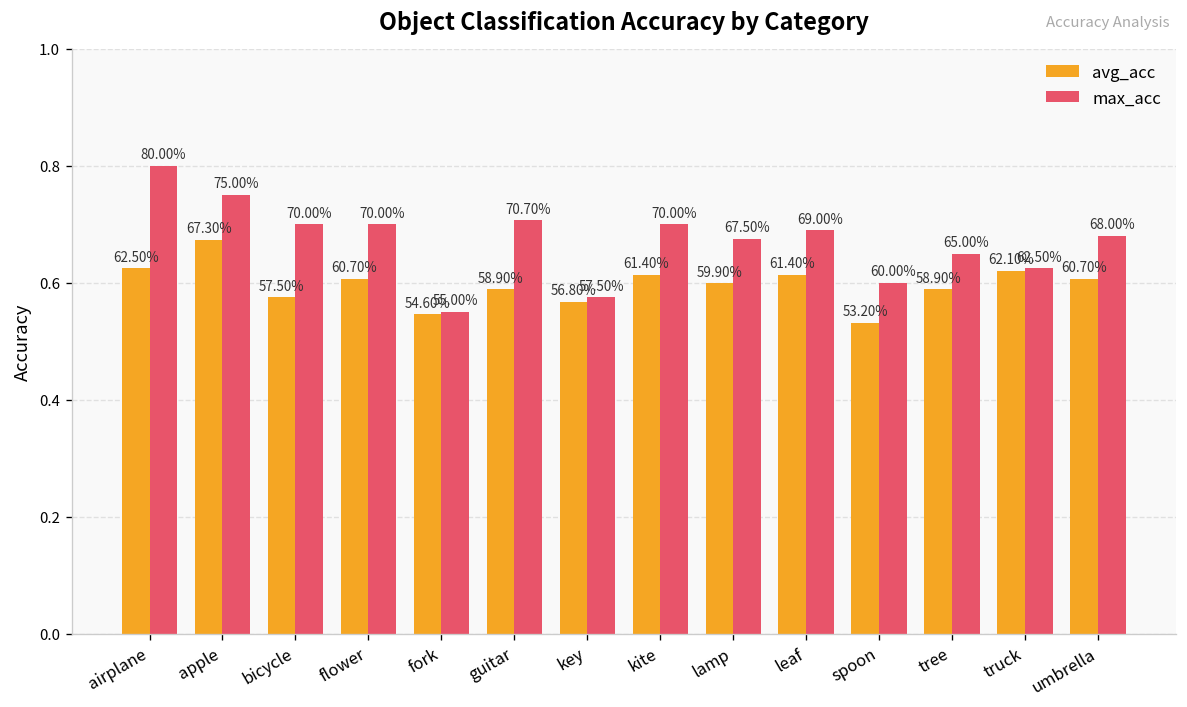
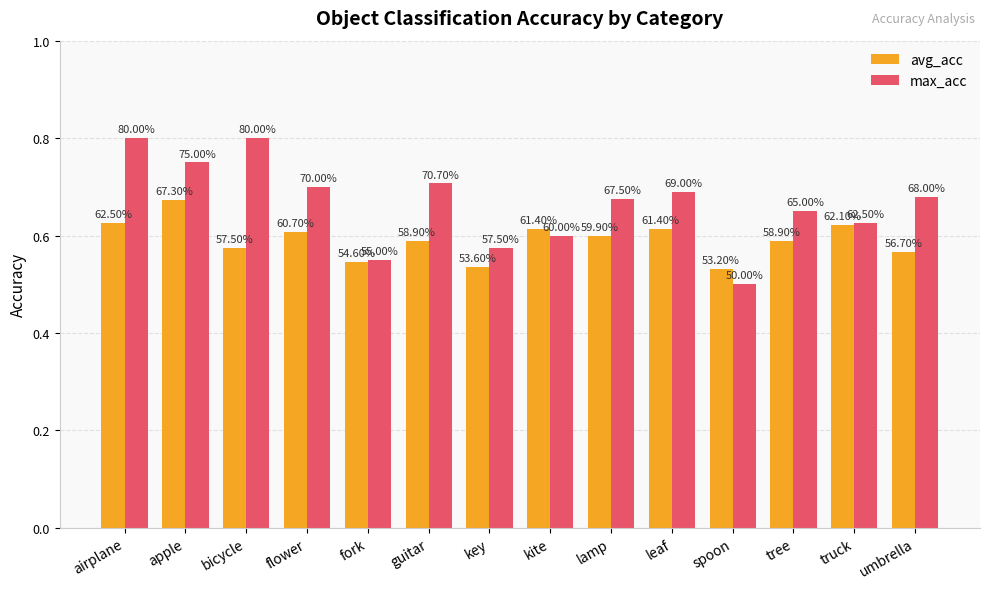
  {
    "avg_acc": {
      "airplane": "62.50%",
      "apple": "67.30%",
      "bicycle": "57.50%",
      "flower": "60.70%",
      "guitar": "58.90%",
-     "key": "56.80%",
+     "key": "53.60%",
      "kite": "61.40%",
      "lamp": "59.90%",
      "leaf": "61.40%",
      "spoon": "53.20%",
      "tree": "58.90%",
-     "umbrella": "60.70%"
+     "umbrella": "56.70%"
    },
    "max_acc": {
      "airplane": "80.00%",
      "apple": "75.00%",
-     "bicycle": "70.00%",
+     "bicycle": "80.00%",
      "flower": "70.00%",
      "guitar": "70.70%",
      "key": "57.50%",
-     "kite": "70.00%",
+     "kite": "60.00%",
      "lamp": "67.50%",
      "leaf": "69.00%",
-     "spoon": "60.00%",
+     "spoon": "50.00%",
      "tree": "65.00%",
      "umbrella": "68.00%"
    }
  }
